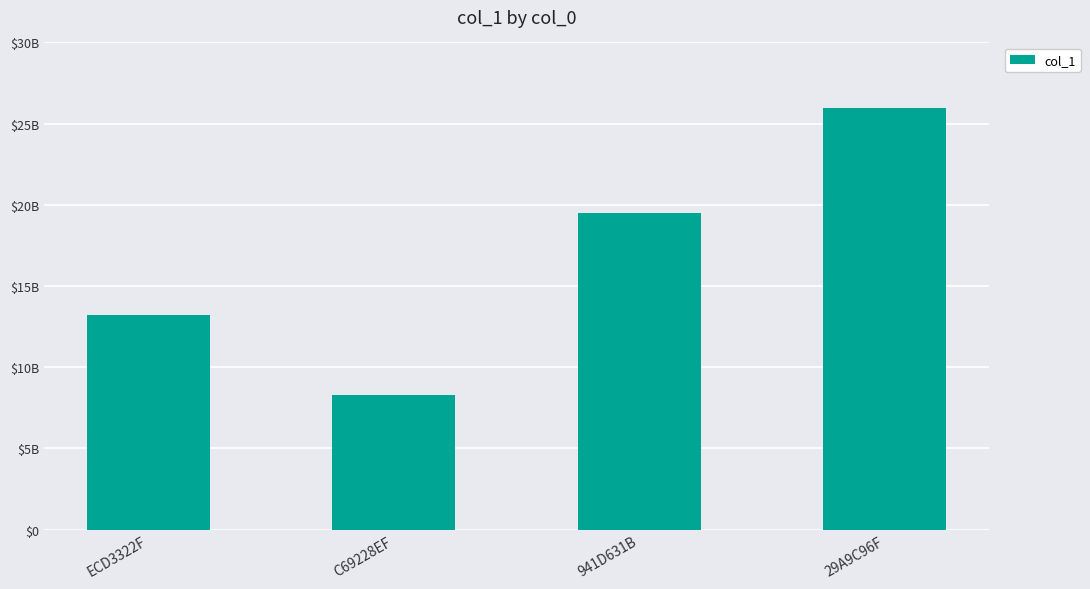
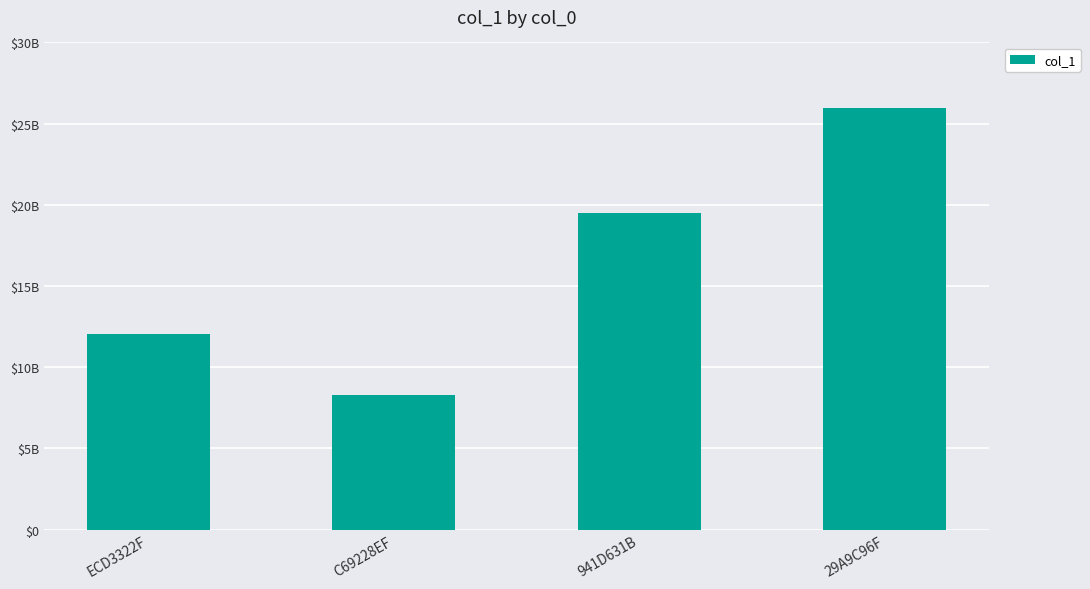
  {
-   "ECD3322F": "$13200000000",
+   "ECD3322F": "$12100000000",
    "C69228EF": "$8300000000",
    "941D631B": "$19500000000",
    "29A9C96F": "$26000000000"
  }
